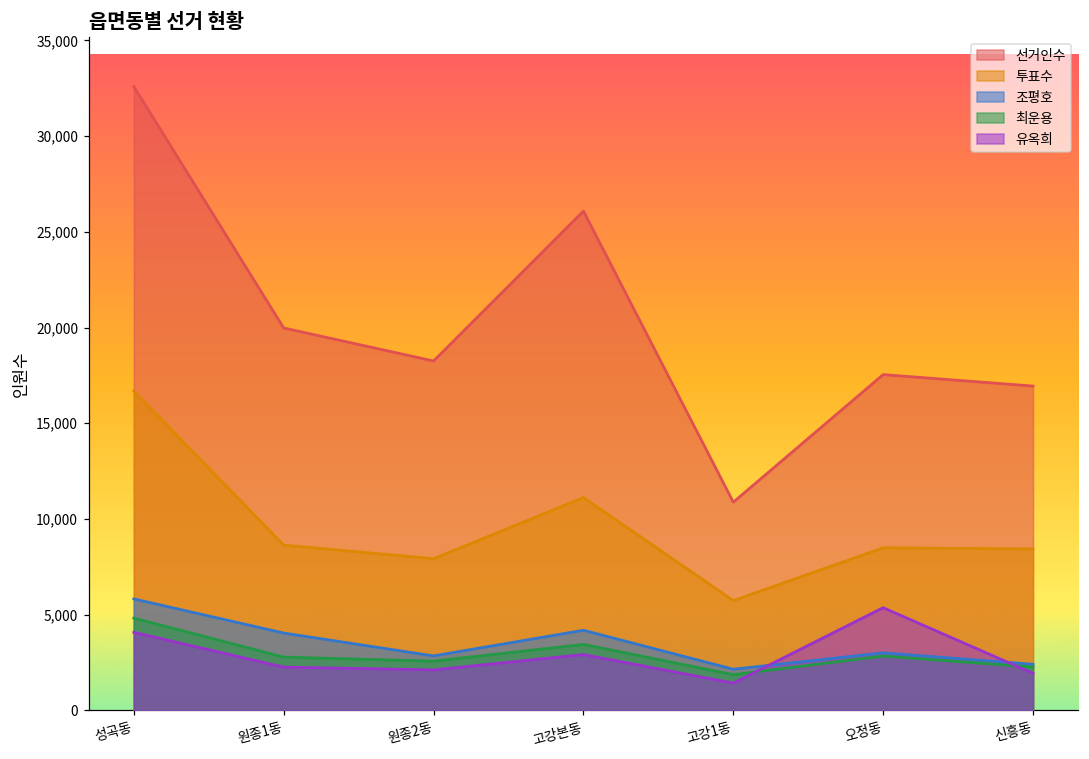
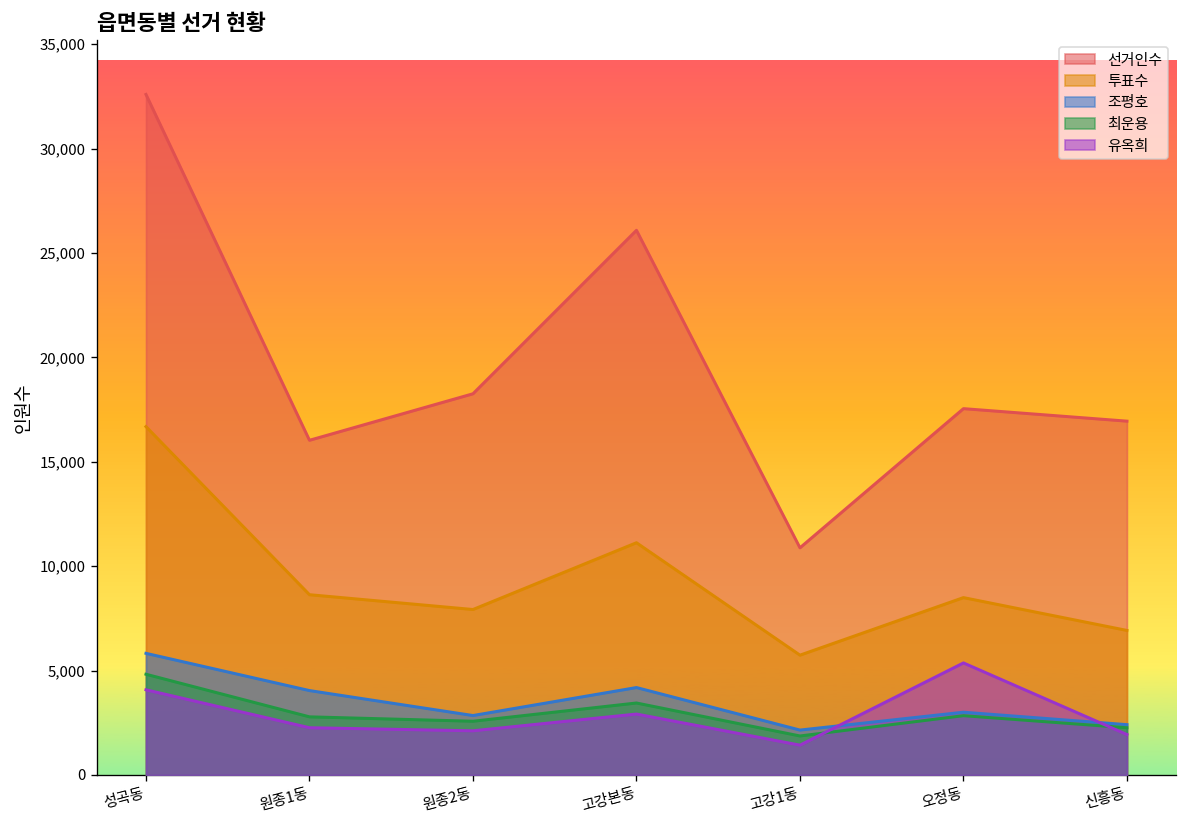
  {
    "선거인수": {
      "성곡동": "32,600",
-     "원종1동": "20,000",
+     "원종1동": "16,000",
      "원종2동": "18,300",
      "고강본동": "26,100",
      "고강1동": "10,900",
      "오정동": "17,500",
      "신흥동": "16,900"
    },
    "투표수": {
      "성곡동": "16,700",
      "원종1동": "8,600",
      "원종2동": "7,900",
      "고강본동": "11,100",
      "고강1동": "5,700",
      "오정동": "8,500",
-     "신흥동": "8,400"
+     "신흥동": "6,900"
    },
    "조평호": {
      "성곡동": "5,800",
      "원종1동": "4,000",
      "원종2동": "2,800",
      "고강본동": "4,200",
      "고강1동": "2,200",
      "오정동": "3,000"
    },
    "최운용": {
      "성곡동": "4,800",
      "원종1동": "2,800",
      "원종2동": "2,600",
      "고강본동": "3,400",
      "고강1동": "1,900",
      "오정동": "2,800"
    },
    "유옥희": {
      "성곡동": "4,100",
      "원종1동": "2,300",
      "원종2동": "2,100",
      "고강본동": "2,900",
      "고강1동": "1,400",
      "오정동": "5,400",
      "신흥동": "1,900"
    }
  }
